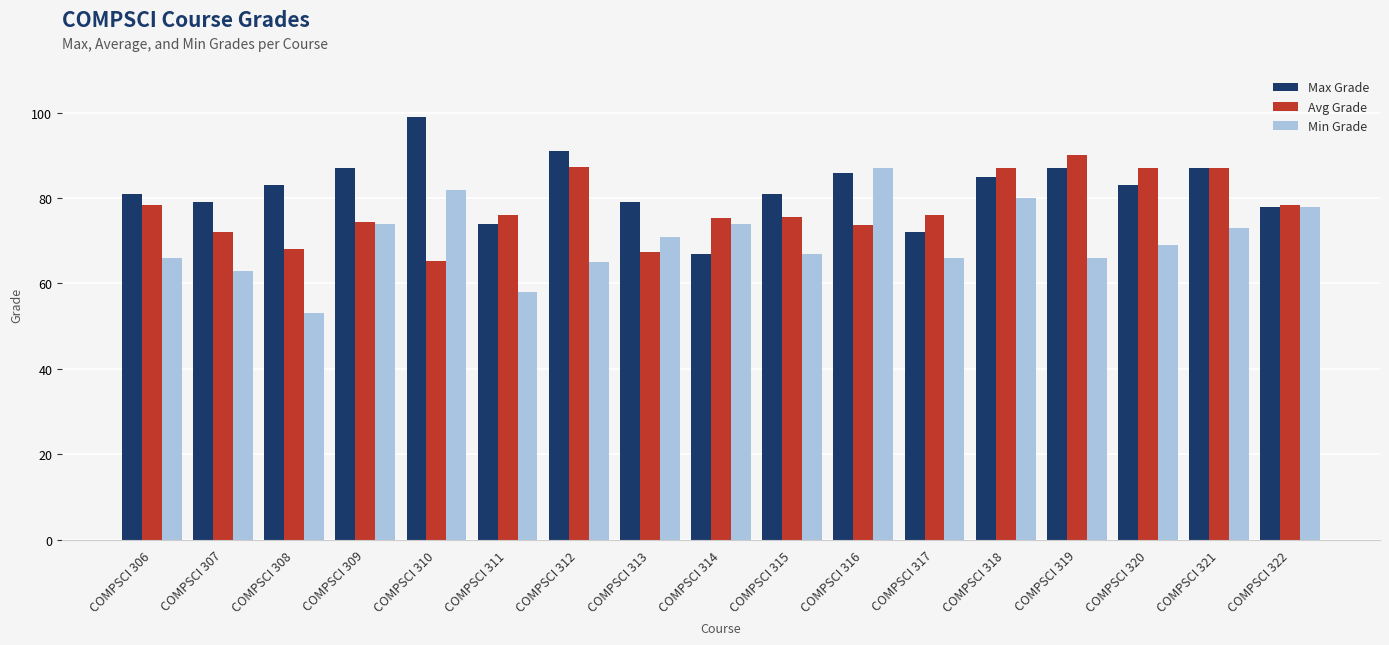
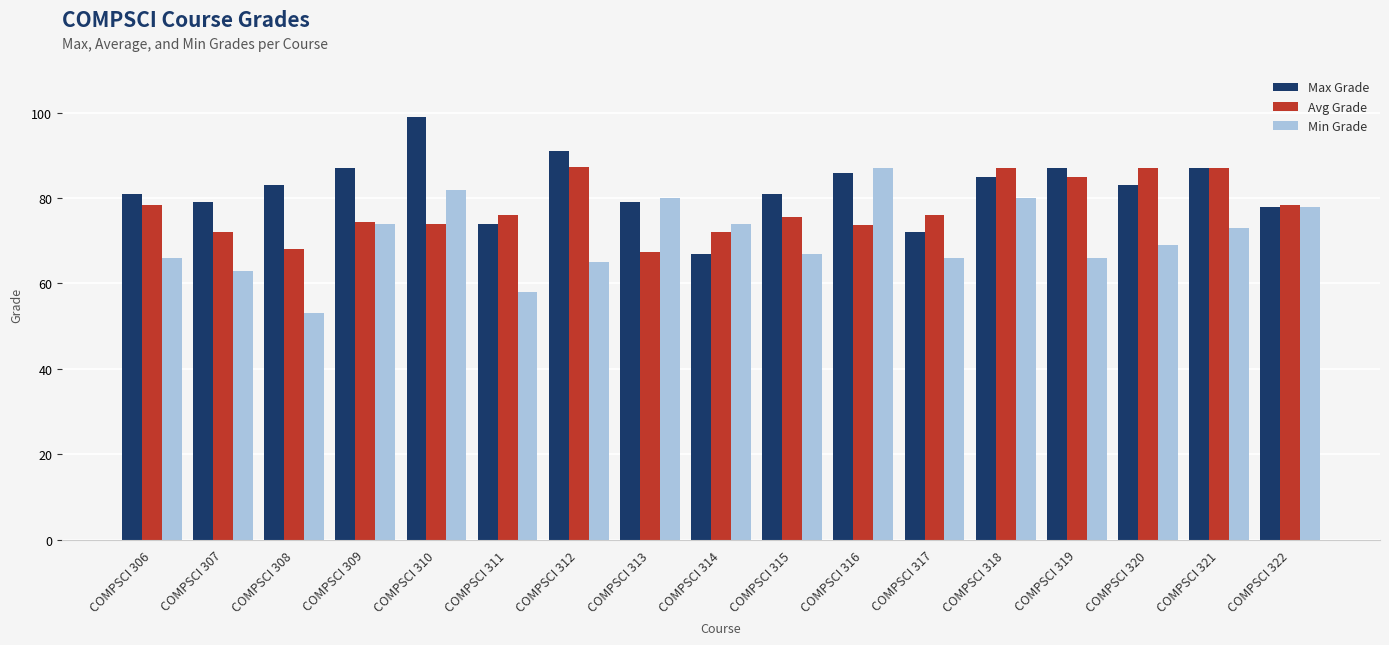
  {
    "Max Grade": {
      "COMPSCI 306": 81,
      "COMPSCI 307": 79,
      "COMPSCI 308": 83,
      "COMPSCI 309": 87,
      "COMPSCI 310": 99,
      "COMPSCI 311": 74,
      "COMPSCI 312": 91,
      "COMPSCI 313": 79,
      "COMPSCI 314": 67,
      "COMPSCI 315": 81,
      "COMPSCI 316": 86,
      "COMPSCI 317": 72,
      "COMPSCI 318": 85,
      "COMPSCI 319": 87,
      "COMPSCI 320": 83,
      "COMPSCI 321": 87,
      "COMPSCI 322": 78
    },
    "Avg Grade": {
      "COMPSCI 306": 78,
      "COMPSCI 307": 72,
      "COMPSCI 308": 68,
      "COMPSCI 309": 75,
-     "COMPSCI 310": 65,
+     "COMPSCI 310": 74,
      "COMPSCI 311": 76,
      "COMPSCI 312": 87,
      "COMPSCI 313": 67,
-     "COMPSCI 314": 75,
+     "COMPSCI 314": 72,
      "COMPSCI 315": 76,
      "COMPSCI 316": 74,
      "COMPSCI 317": 76,
      "COMPSCI 318": 87,
-     "COMPSCI 319": 90,
+     "COMPSCI 319": 85,
      "COMPSCI 320": 87,
      "COMPSCI 321": 87,
      "COMPSCI 322": 79
    },
    "Min Grade": {
      "COMPSCI 306": 66,
      "COMPSCI 307": 63,
      "COMPSCI 308": 53,
      "COMPSCI 309": 74,
      "COMPSCI 310": 82,
      "COMPSCI 311": 58,
      "COMPSCI 312": 65,
-     "COMPSCI 313": 71,
+     "COMPSCI 313": 80,
      "COMPSCI 314": 74,
      "COMPSCI 315": 67,
      "COMPSCI 316": 87,
      "COMPSCI 317": 66,
      "COMPSCI 318": 80,
      "COMPSCI 319": 66,
      "COMPSCI 320": 69,
      "COMPSCI 321": 73,
      "COMPSCI 322": 78
    }
  }
